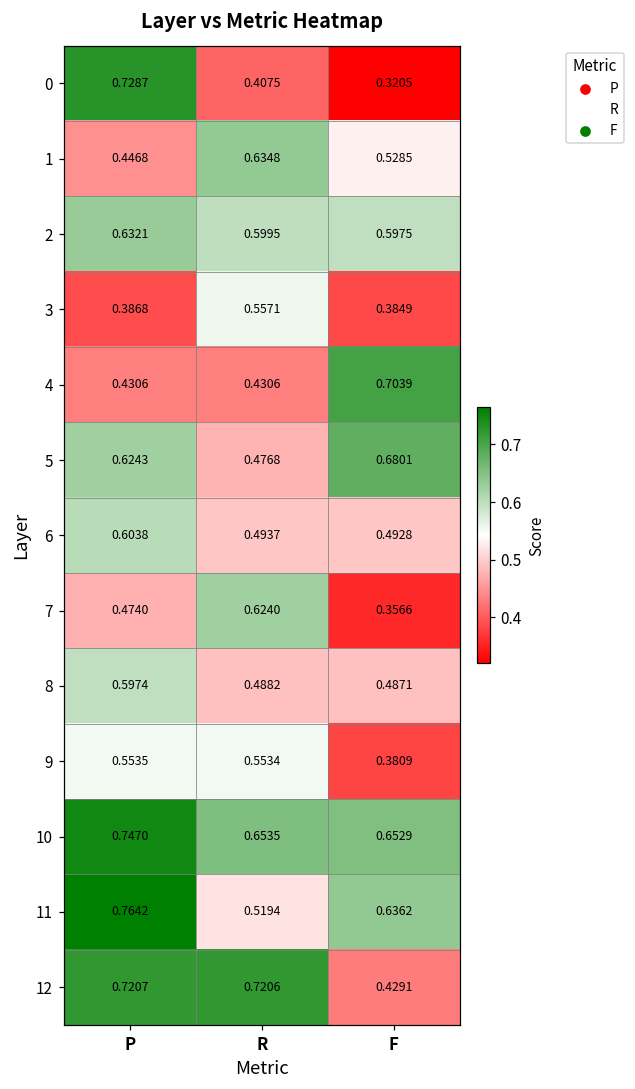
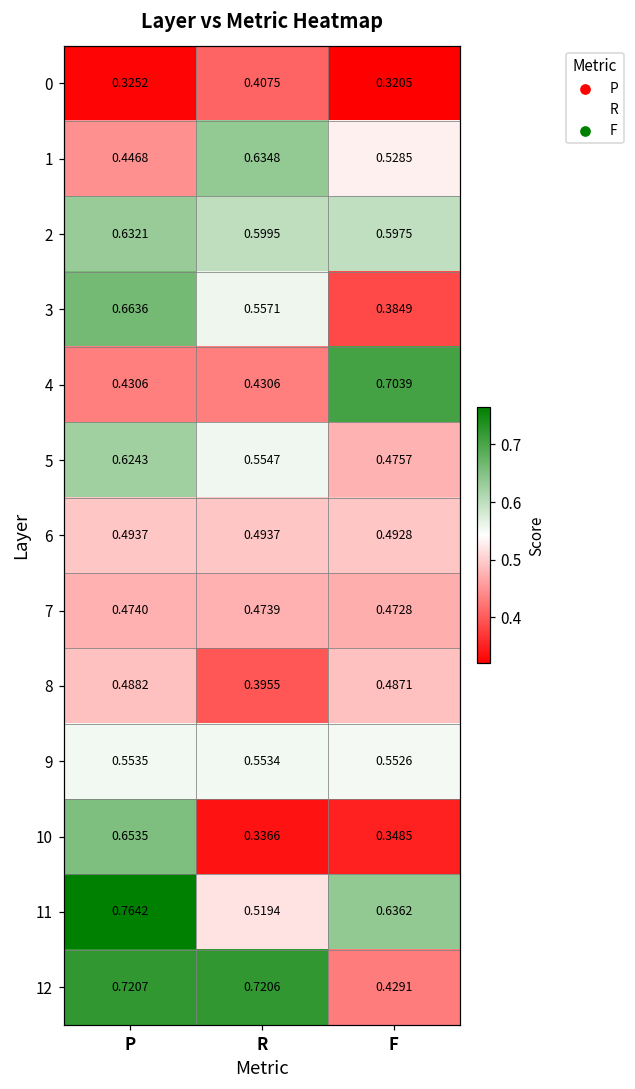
  {
    "0": {
-     "P": 0.7287,
+     "P": 0.3252,
      "R": 0.4075,
      "F": 0.3205
    },
    "1": {
      "P": 0.4468,
      "R": 0.6348,
      "F": 0.5285
    },
    "2": {
      "P": 0.6321,
      "R": 0.5995,
      "F": 0.5975
    },
    "3": {
-     "P": 0.3868,
+     "P": 0.6636,
      "R": 0.5571,
      "F": 0.3849
    },
    "4": {
      "P": 0.4306,
      "R": 0.4306,
      "F": 0.7039
    },
    "5": {
      "P": 0.6243,
-     "R": 0.4768,
-     "F": 0.6801
+     "R": 0.5547,
+     "F": 0.4757
    },
    "6": {
-     "P": 0.6038,
+     "P": 0.4937,
      "R": 0.4937,
      "F": 0.4928
    },
    "7": {
      "P": 0.4740,
-     "R": 0.6240,
-     "F": 0.3566
+     "R": 0.4739,
+     "F": 0.4728
    },
    "8": {
-     "P": 0.5974,
-     "R": 0.4882,
+     "P": 0.4882,
+     "R": 0.3955,
      "F": 0.4871
    },
    "9": {
      "P": 0.5535,
      "R": 0.5534,
-     "F": 0.3809
+     "F": 0.5526
    },
    "10": {
-     "P": 0.7470,
-     "R": 0.6535,
-     "F": 0.6529
+     "P": 0.6535,
+     "R": 0.3366,
+     "F": 0.3485
    },
    "11": {
      "P": 0.7642,
      "R": 0.5194,
      "F": 0.6362
    },
    "12": {
      "P": 0.7207,
      "R": 0.7206,
      "F": 0.4291
    }
  }
